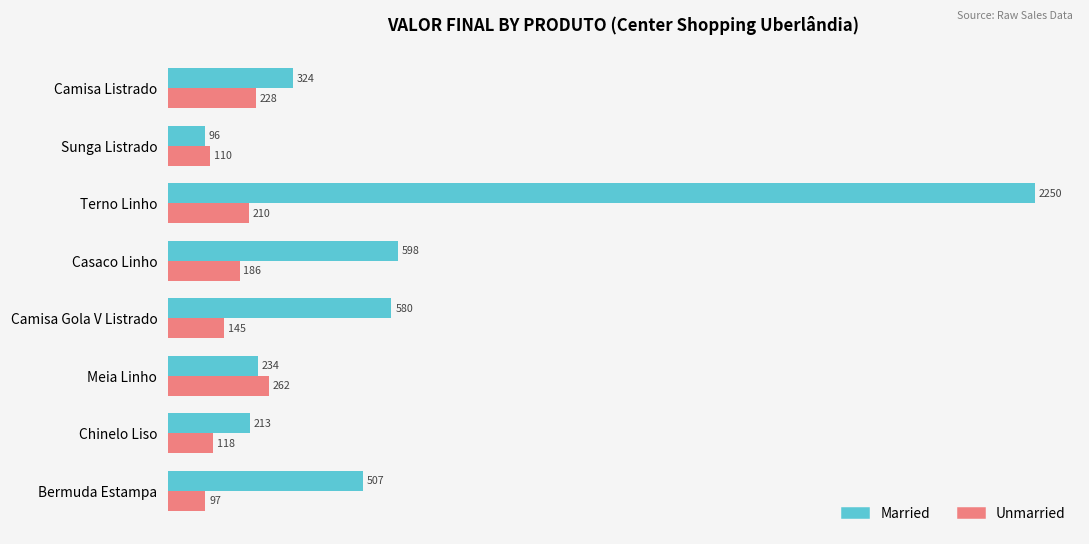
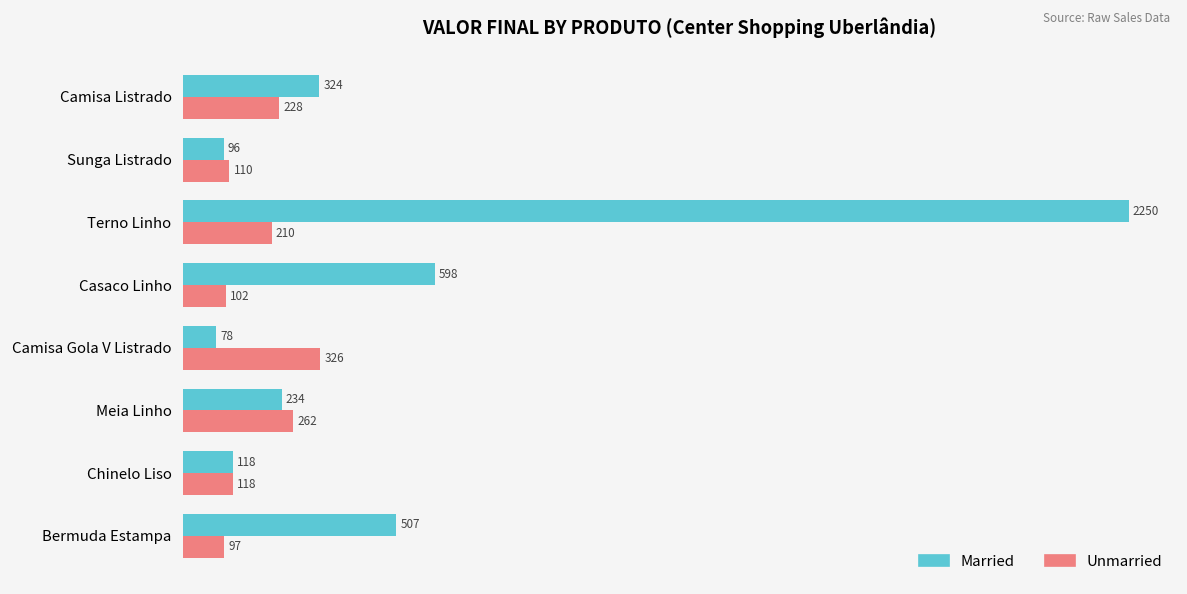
  {
    "Married": {
      "Camisa Listrado": 324,
      "Sunga Listrado": 96,
      "Terno Linho": 2250,
      "Casaco Linho": 598,
-     "Camisa Gola V Listrado": 580,
+     "Camisa Gola V Listrado": 78,
      "Meia Linho": 234,
-     "Chinelo Liso": 213,
+     "Chinelo Liso": 118,
      "Bermuda Estampa": 507
    },
    "Unmarried": {
      "Camisa Listrado": 228,
      "Sunga Listrado": 110,
      "Terno Linho": 210,
-     "Casaco Linho": 186,
-     "Camisa Gola V Listrado": 145,
+     "Casaco Linho": 102,
+     "Camisa Gola V Listrado": 326,
      "Meia Linho": 262,
      "Chinelo Liso": 118,
      "Bermuda Estampa": 97
    }
  }
